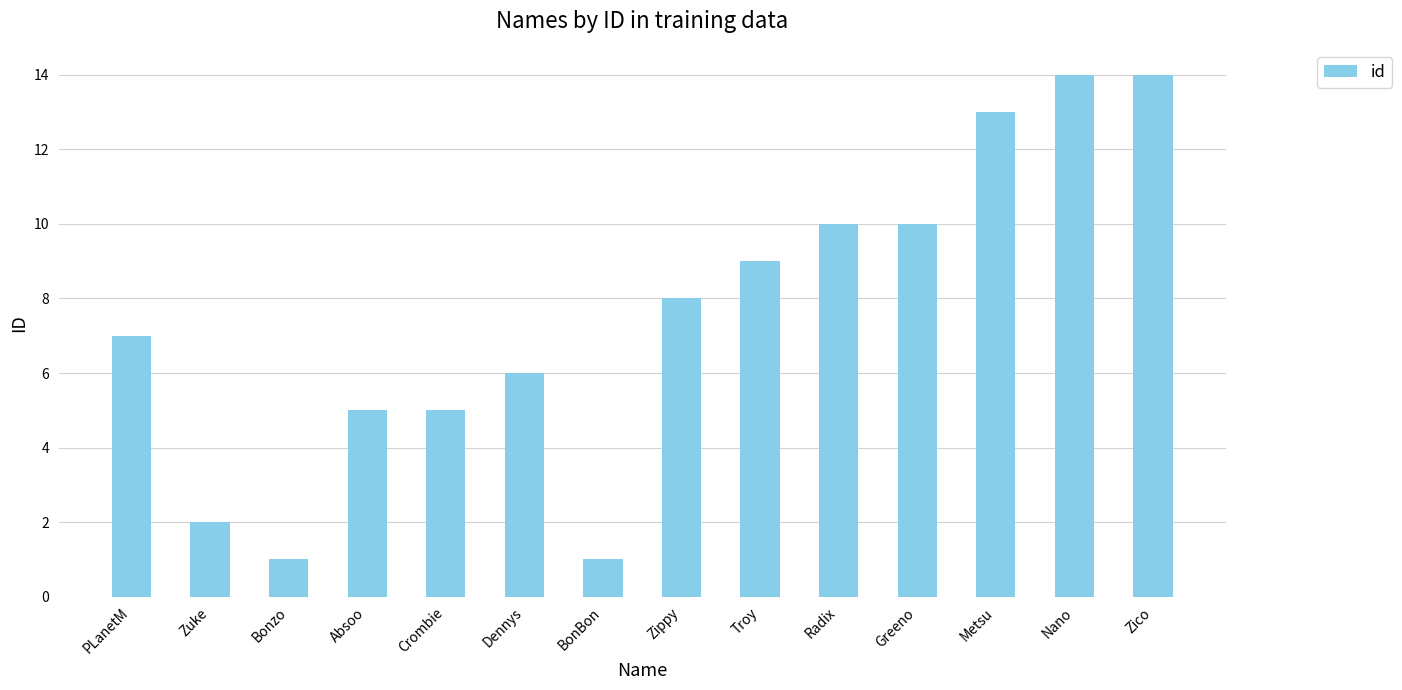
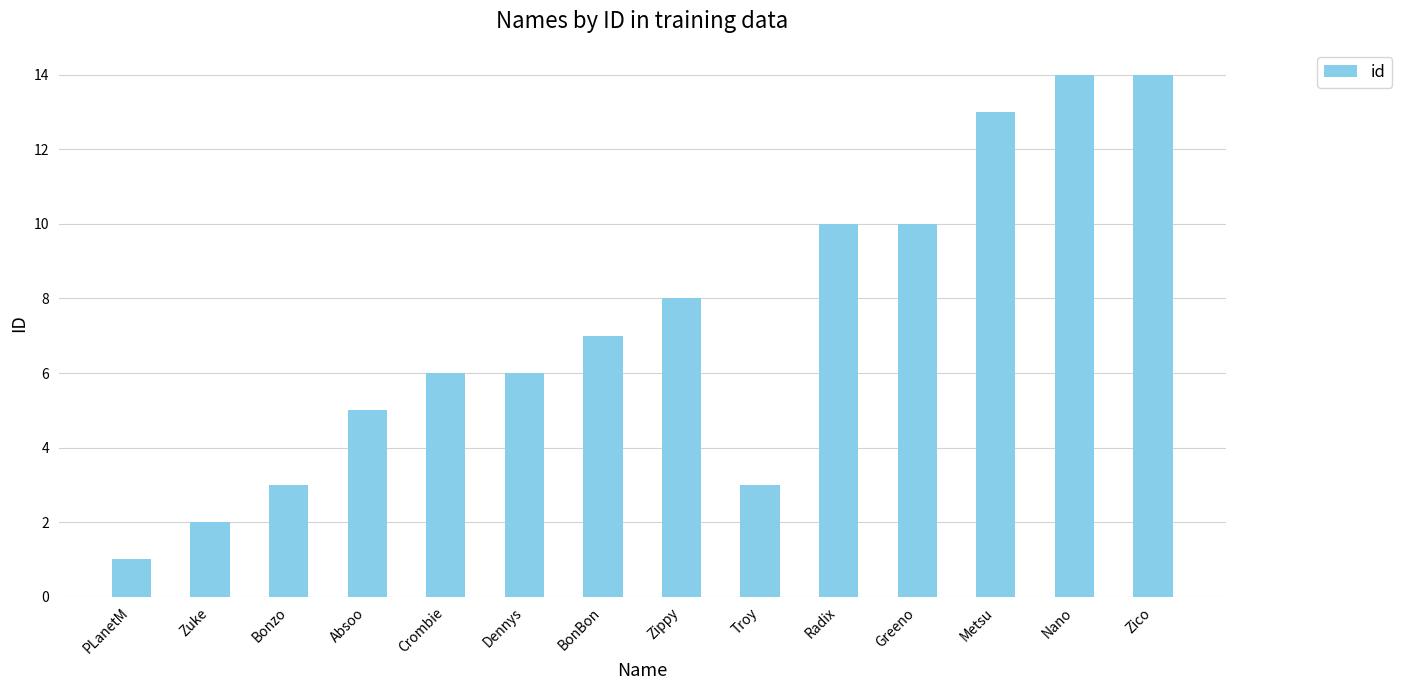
  {
-   "PLanetM": 7,
+   "PLanetM": 1,
    "Zuke": 2,
-   "Bonzo": 1,
+   "Bonzo": 3,
    "Absoo": 5,
-   "Crombie": 5,
+   "Crombie": 6,
    "Dennys": 6,
-   "BonBon": 1,
+   "BonBon": 7,
    "Zippy": 8,
-   "Troy": 9,
+   "Troy": 3,
    "Radix": 10,
    "Greeno": 10,
    "Metsu": 13,
    "Nano": 14,
    "Zico": 14
  }
